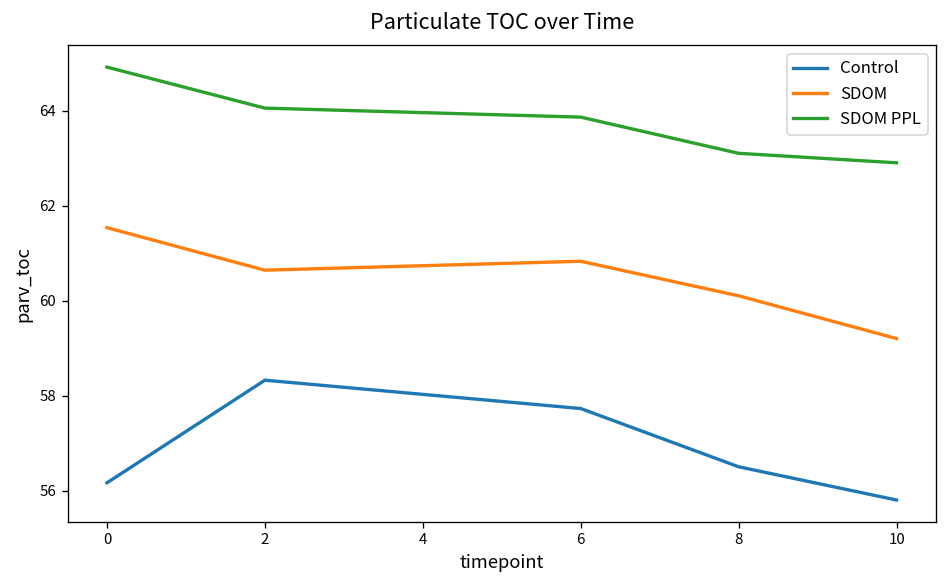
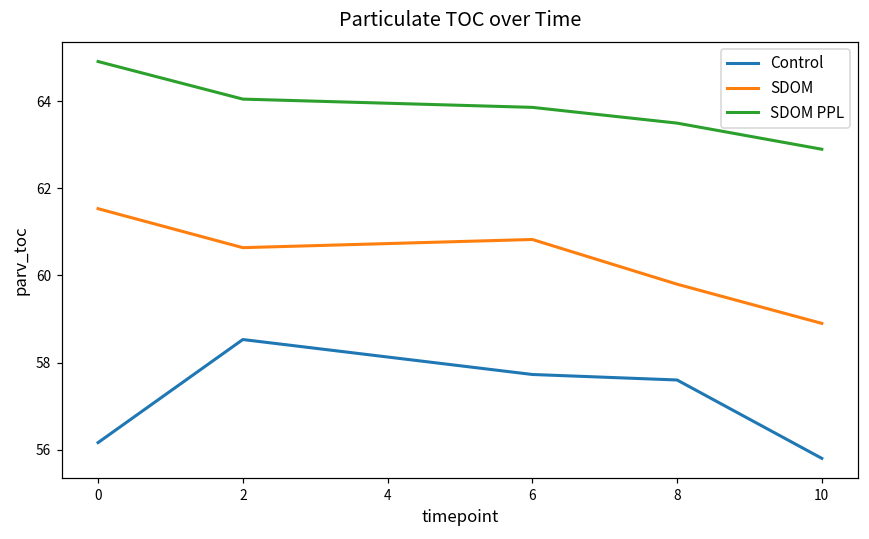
  {
    "Control": {
      "0": 56.2,
-     "2": 58.3,
+     "2": 58.5,
      "6": 57.7,
-     "8": 56.5,
+     "8": 57.6,
      "10": 55.8
    },
    "SDOM": {
      "0": 61.5,
      "2": 60.6,
      "6": 60.8,
-     "8": 60.1,
-     "10": 59.2
+     "8": 59.8,
+     "10": 58.9
    },
    "SDOM PPL": {
      "0": 64.9,
      "2": 64.1,
      "6": 63.9,
-     "8": 63.1,
+     "8": 63.5,
      "10": 62.9
    }
  }
